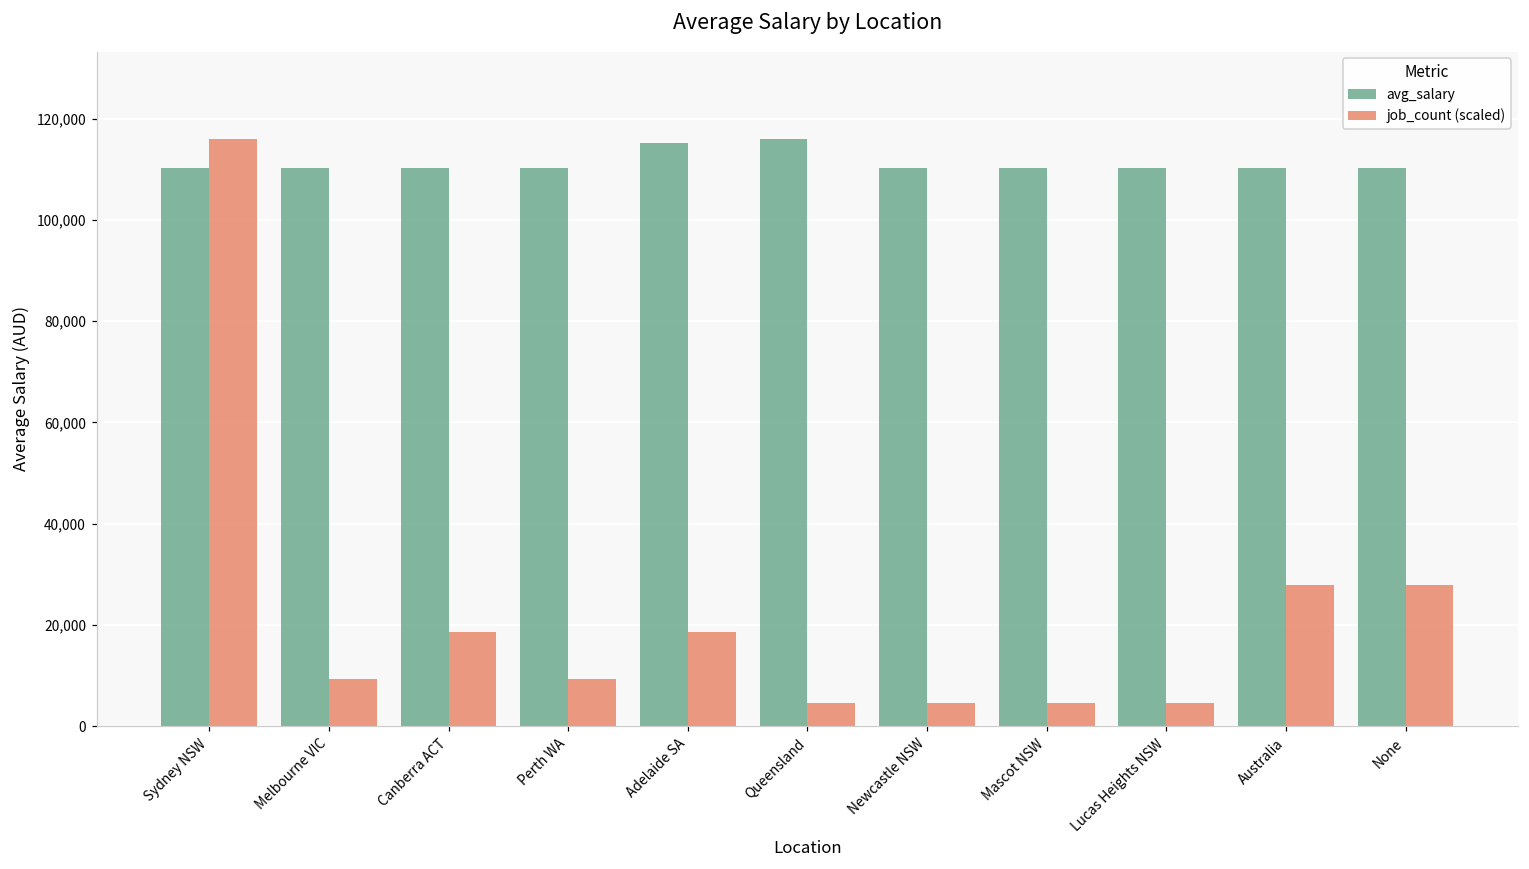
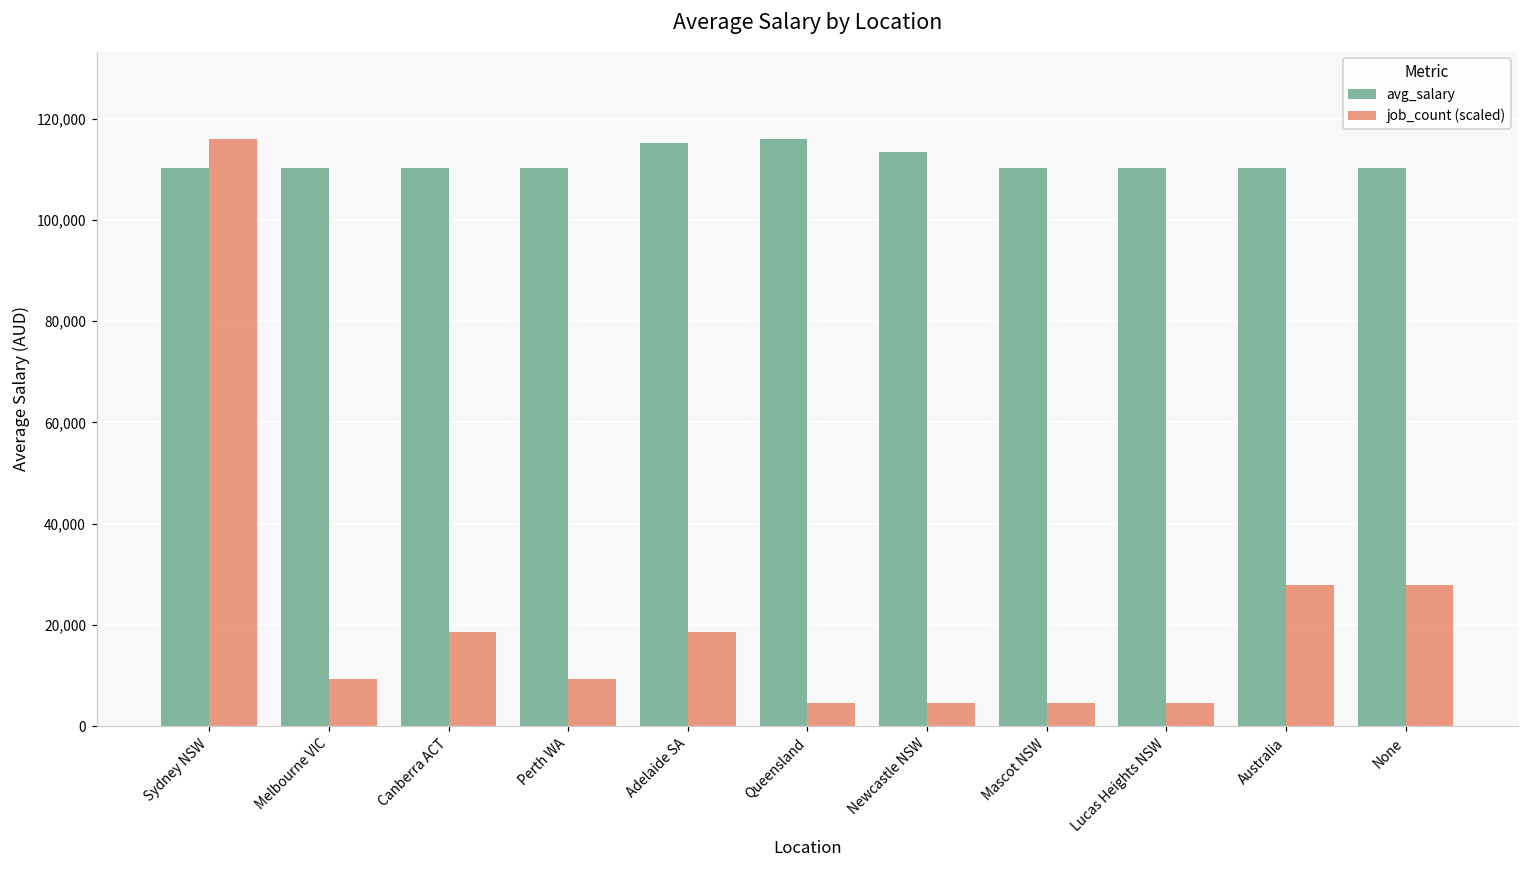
  {
    "avg_salary": {
      "Sydney NSW": "110,000",
      "Melbourne VIC": "110,000",
      "Canberra ACT": "110,000",
      "Perth WA": "110,000",
      "Adelaide SA": "115,000",
      "Queensland": "116,000",
-     "Newcastle NSW": "110,000",
+     "Newcastle NSW": "113,000",
      "Mascot NSW": "110,000",
      "Lucas Heights NSW": "110,000",
      "Australia": "110,000",
      "None": "110,000"
    },
    "job_count (scaled)": {
      "Sydney NSW": "116,000",
      "Melbourne VIC": "9,000",
      "Canberra ACT": "19,000",
      "Perth WA": "9,000",
      "Adelaide SA": "19,000",
      "Queensland": "5,000",
      "Newcastle NSW": "5,000",
      "Mascot NSW": "5,000",
      "Lucas Heights NSW": "5,000",
      "Australia": "28,000",
      "None": "28,000"
    }
  }
